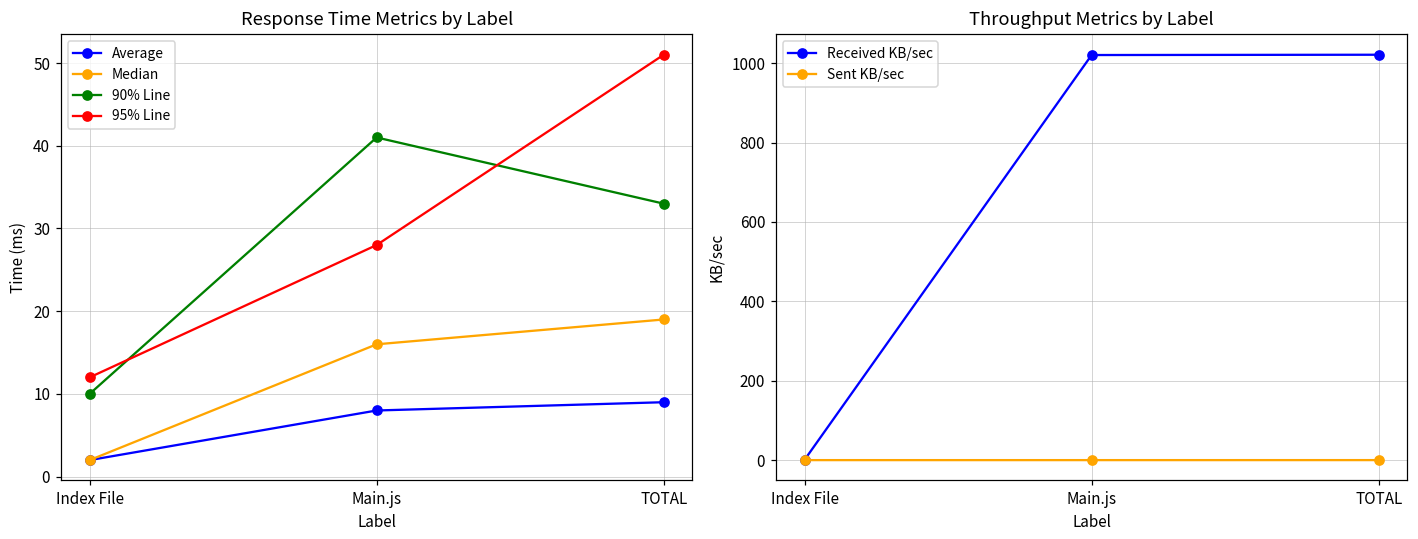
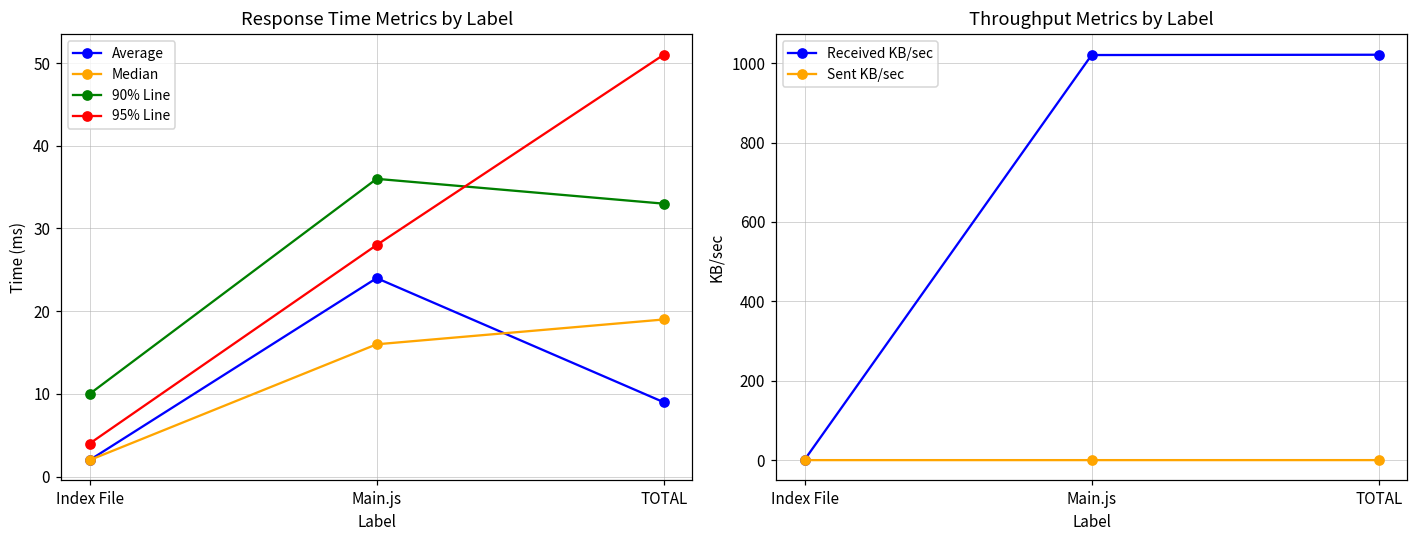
  {
    "Response Time Metrics by Label": {
      "Average": {
-       "Main.js": 8,
+       "Main.js": 24,
        "TOTAL": 9
      },
      "Median": {
        "Main.js": 16,
        "TOTAL": 19
      },
      "90% Line": {
        "Index File": 10,
-       "Main.js": 41,
+       "Main.js": 36,
        "TOTAL": 33
      },
      "95% Line": {
-       "Index File": 12,
+       "Index File": 4,
        "Main.js": 28,
        "TOTAL": 51
      }
    },
    "Throughput Metrics by Label": {
      "Received KB/sec": {
        "Main.js": 1020,
        "TOTAL": 1020
      },
      "Sent KB/sec": {
        "Main.js": 0,
        "TOTAL": 0
      }
    }
  }
